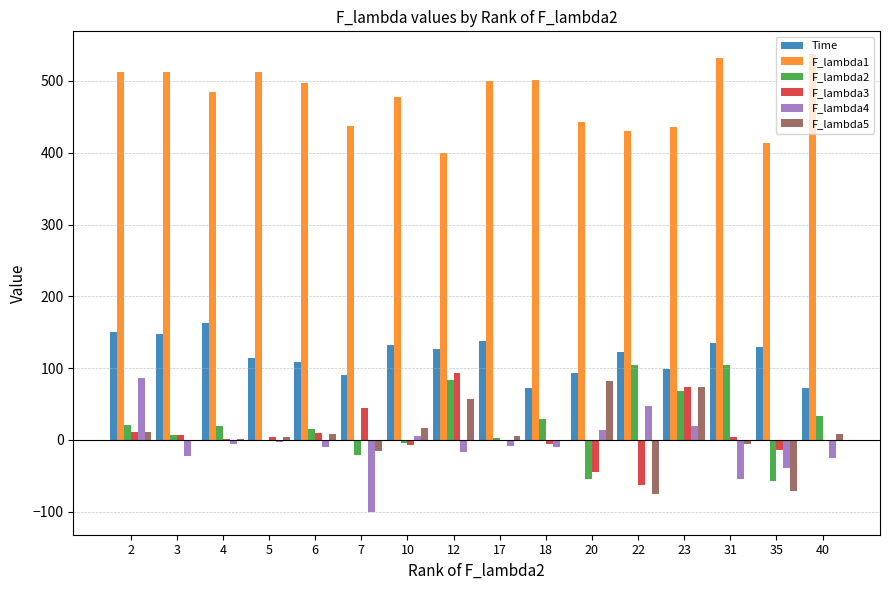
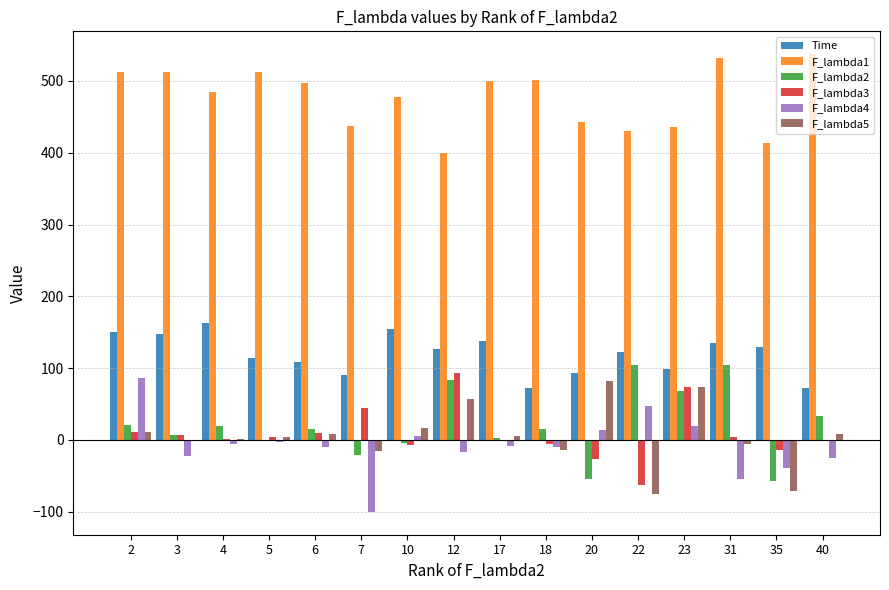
  {
    "Time": {
      "2": 150,
      "3": 150,
      "4": 160,
      "5": 110,
      "6": 110,
      "7": 90,
-     "10": 130,
+     "10": 150,
      "12": 130,
      "17": 140,
      "18": 70,
      "20": 90,
      "22": 120,
      "23": 100,
      "31": 140,
      "35": 130,
      "40": 70
    },
    "F_lambda1": {
      "2": 510,
      "3": 510,
      "4": 490,
      "5": 510,
      "6": 500,
      "7": 440,
      "10": 480,
      "12": 400,
      "17": 500,
      "18": 500,
      "20": 440,
      "22": 430,
      "23": 440,
      "31": 530,
      "35": 410
    },
    "F_lambda2": {
      "2": 20,
      "3": 10,
      "4": 20,
      "6": 10,
      "7": -20,
      "10": 0,
      "12": 80,
-     "18": 30,
+     "18": 10,
      "20": -50,
      "22": 110,
      "23": 70,
      "31": 100,
      "35": -60,
      "40": 30
    },
    "F_lambda3": {
      "2": 10,
      "3": 10,
      "5": 0,
      "6": 10,
      "7": 40,
      "10": -10,
      "12": 90,
      "18": -10,
-     "20": -40,
+     "20": -30,
      "22": -60,
      "23": 70,
      "35": -10
    },
    "F_lambda4": {
      "2": 90,
      "3": -20,
      "4": -10,
      "6": -10,
      "7": -100,
      "10": 10,
      "12": -20,
      "17": -10,
      "18": -10,
      "20": 10,
      "22": 50,
      "23": 20,
      "31": -50,
      "35": -40,
      "40": -30
    },
    "F_lambda5": {
      "2": 10,
      "5": 0,
      "6": 10,
      "7": -20,
      "10": 20,
      "12": 60,
      "17": 10,
-     "18": 0,
+     "18": -10,
      "20": 80,
      "22": -80,
      "23": 70,
      "31": -10,
      "35": -70,
      "40": 10
    }
  }
